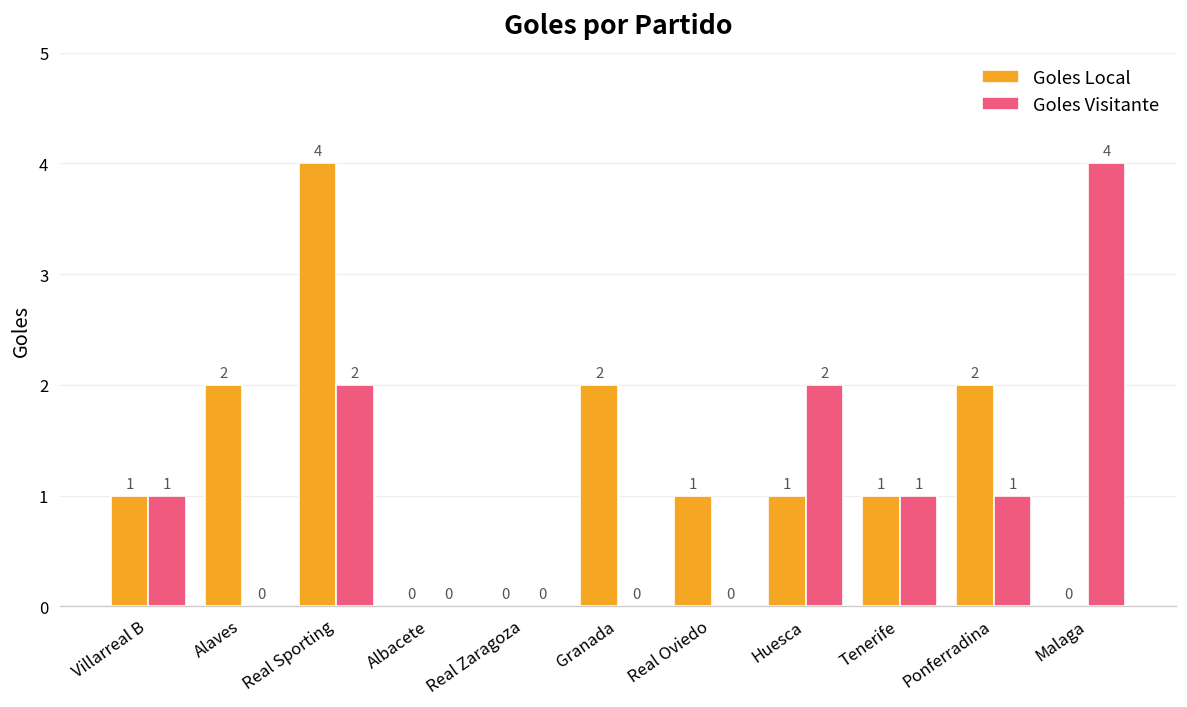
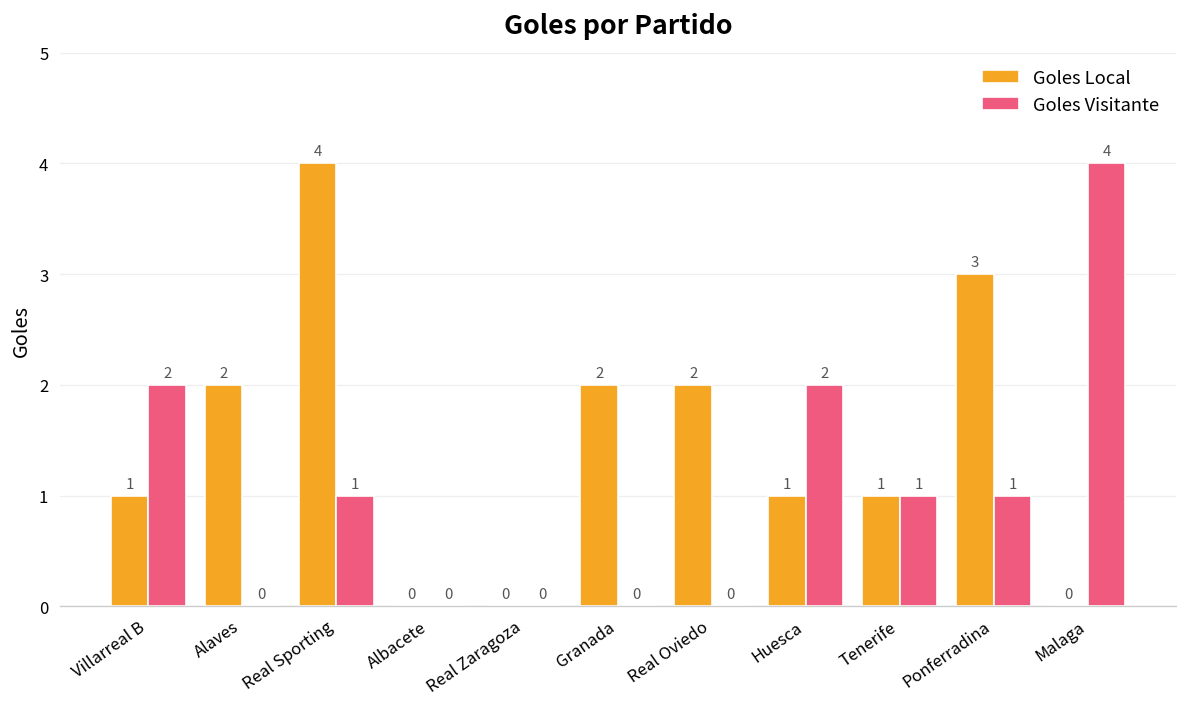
  {
    "Goles Local": {
      "Villarreal B": 1,
      "Alaves": 2,
      "Real Sporting": 4,
      "Albacete": 0,
      "Real Zaragoza": 0,
      "Granada": 2,
-     "Real Oviedo": 1,
+     "Real Oviedo": 2,
      "Huesca": 1,
      "Tenerife": 1,
-     "Ponferradina": 2,
+     "Ponferradina": 3,
      "Malaga": 0
    },
    "Goles Visitante": {
-     "Villarreal B": 1,
+     "Villarreal B": 2,
      "Alaves": 0,
-     "Real Sporting": 2,
+     "Real Sporting": 1,
      "Albacete": 0,
      "Real Zaragoza": 0,
      "Granada": 0,
      "Real Oviedo": 0,
      "Huesca": 2,
      "Tenerife": 1,
      "Ponferradina": 1,
      "Malaga": 4
    }
  }
